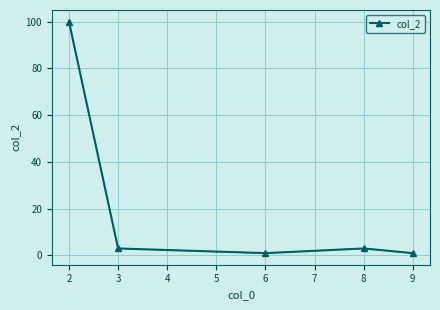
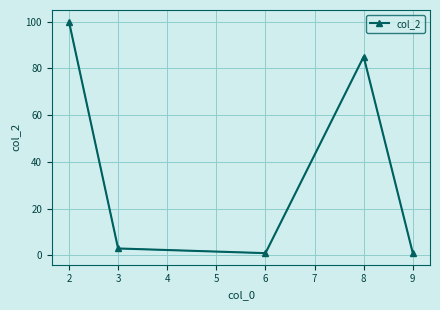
  {
    "2": 100,
    "3": 3,
    "6": 1,
-   "8": 3,
+   "8": 85,
    "9": 1
  }
